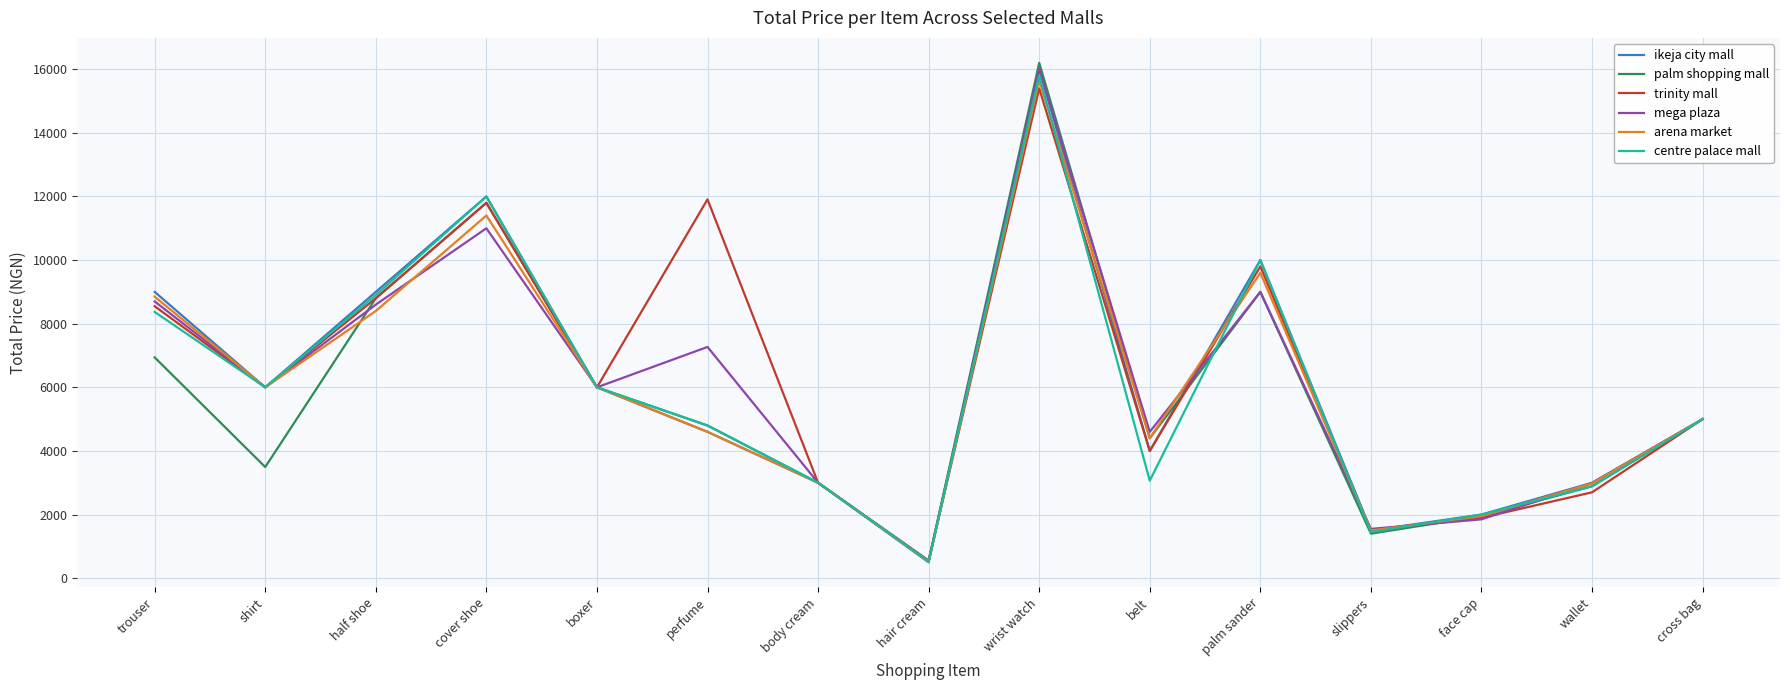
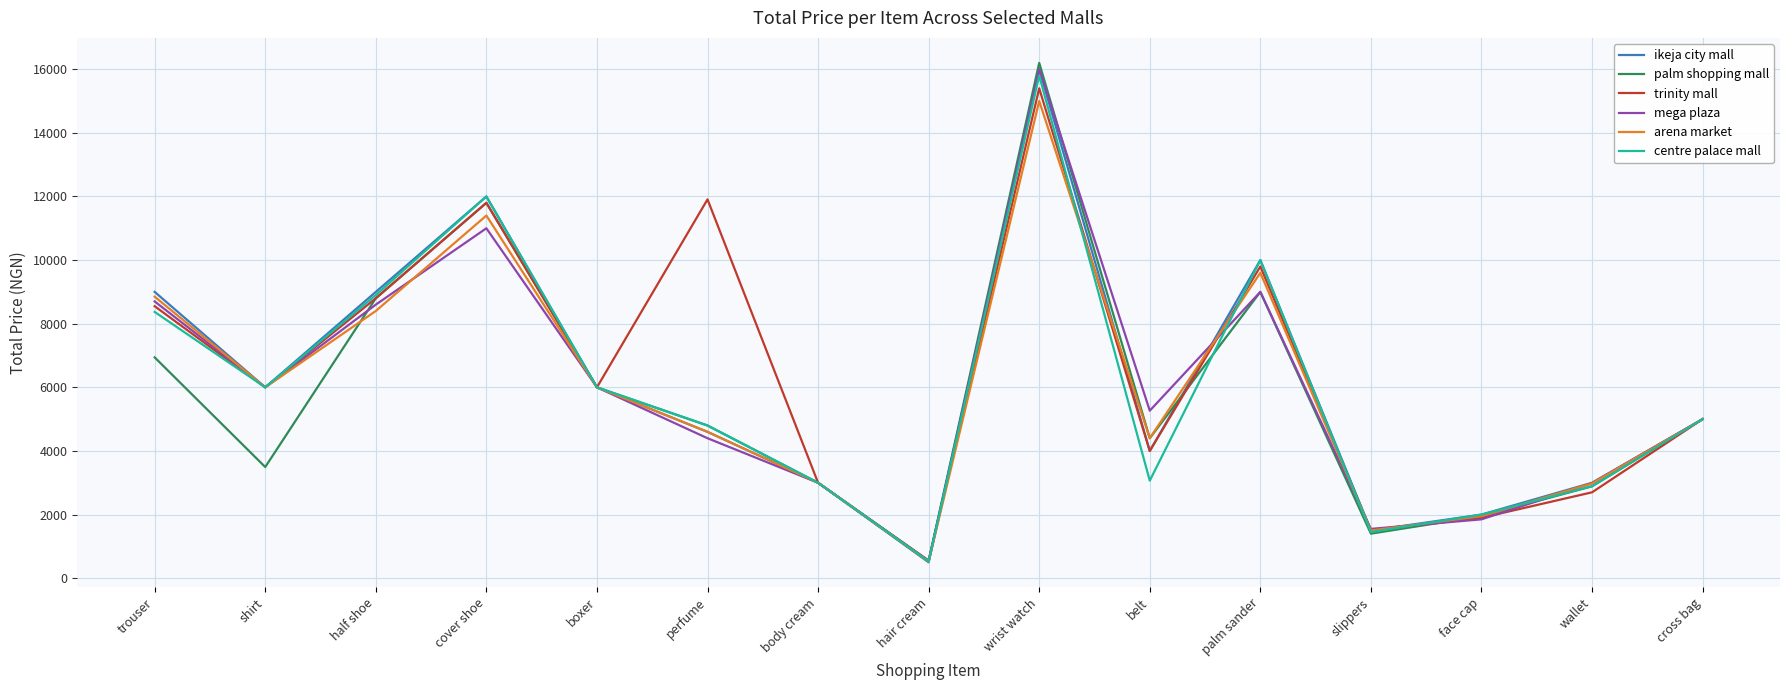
  {
    "ikeja city mall": {
      "trouser": 9000,
      "half shoe": 9000
    },
    "palm shopping mall": {
      "trouser": 6900,
      "shirt": 3500,
      "wrist watch": 16200
    },
    "trinity mall": {
      "trouser": 8600,
      "perfume": 11900,
      "wrist watch": 15400,
      "palm sander": 9800,
      "wallet": 2700
    },
    "mega plaza": {
      "trouser": 8700,
      "half shoe": 8600,
      "cover shoe": 11000,
-     "perfume": 7300,
-     "belt": 4600
+     "perfume": 4400,
+     "belt": 5300
    },
    "arena market": {
      "trouser": 8900,
      "half shoe": 8400,
      "cover shoe": 11400,
-     "wrist watch": 15700,
+     "wrist watch": 15000,
      "palm sander": 9600
    },
    "centre palace mall": {
      "trouser": 8400,
      "half shoe": 8900,
      "wrist watch": 15800,
      "belt": 3100
    }
  }
